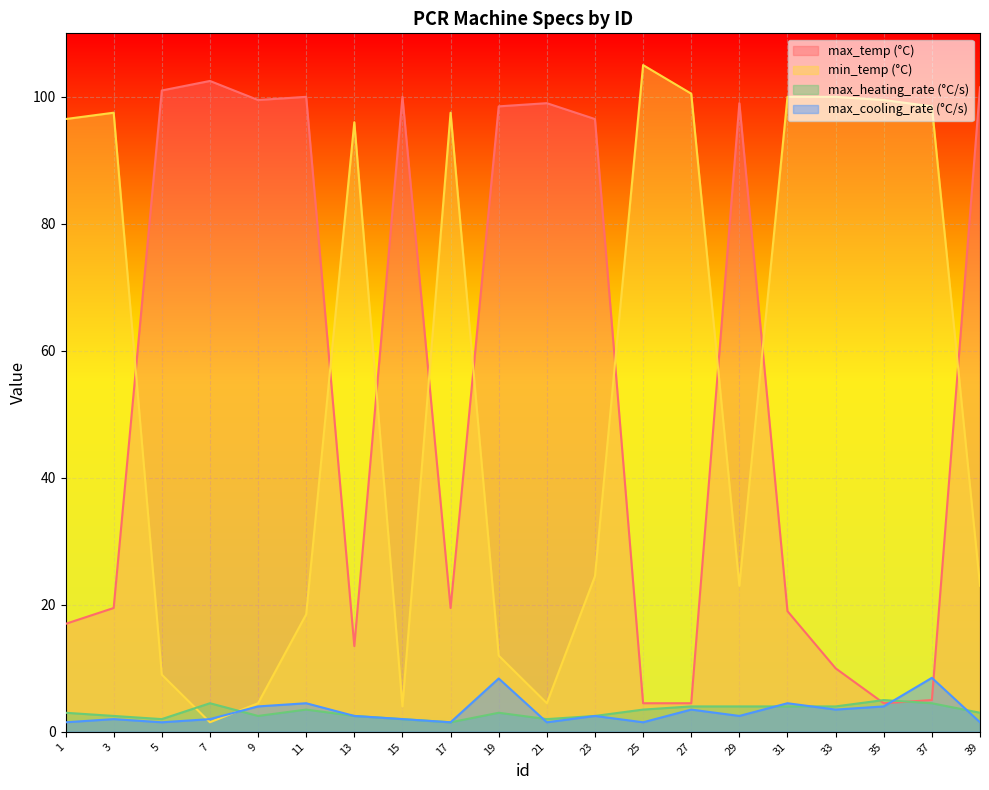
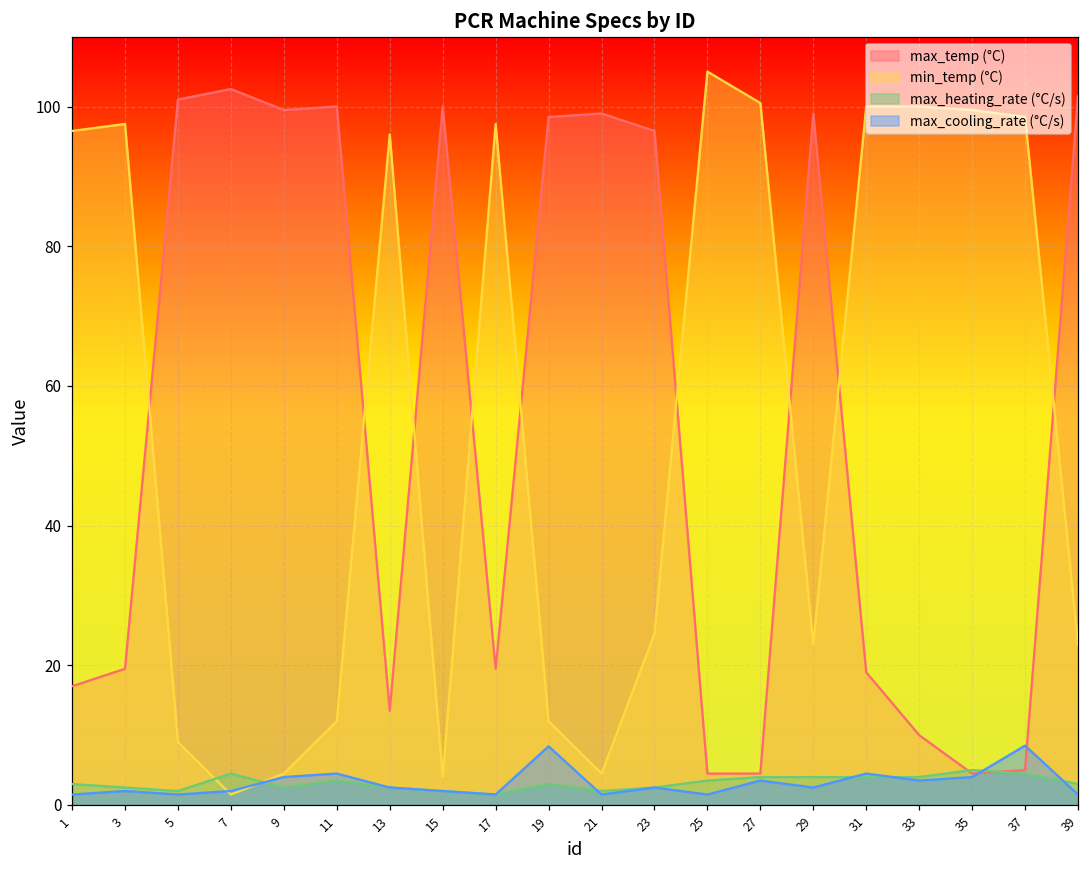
  {
    "max_temp (°C)": {
      "1": 17,
      "3": 20,
      "5": 101,
      "7": 103,
      "9": 100,
      "11": 100,
      "13": 14,
      "15": 100,
      "17": 20,
      "19": 99,
      "21": 99,
      "23": 97,
      "25": 5,
      "27": 5,
      "29": 99,
      "31": 19,
      "33": 10,
      "35": 5,
      "37": 5,
      "39": 102
    },
    "min_temp (°C)": {
      "1": 97,
      "3": 98,
      "5": 9,
      "7": 2,
      "9": 5,
-     "11": 19,
+     "11": 12,
      "13": 96,
      "15": 4,
      "17": 98,
      "19": 12,
      "21": 5,
      "23": 25,
      "25": 105,
      "27": 101,
      "29": 23,
      "31": 100,
      "39": 23
    },
    "max_heating_rate (°C/s)": {
      "1": 3,
      "3": 3,
      "5": 2,
      "7": 5,
      "9": 3,
      "11": 4,
      "19": 3,
      "21": 2,
      "25": 4,
      "27": 4,
      "29": 4,
      "31": 4,
      "33": 4,
      "35": 5,
      "37": 5,
      "39": 3
    },
    "max_cooling_rate (°C/s)": {
      "1": 2,
      "3": 2,
      "5": 2,
      "7": 2,
      "9": 4,
      "11": 5,
      "19": 8,
      "21": 2,
      "25": 2,
      "27": 4,
      "29": 3,
      "31": 5,
      "33": 4,
      "35": 4,
      "37": 9,
      "39": 2
    }
  }
